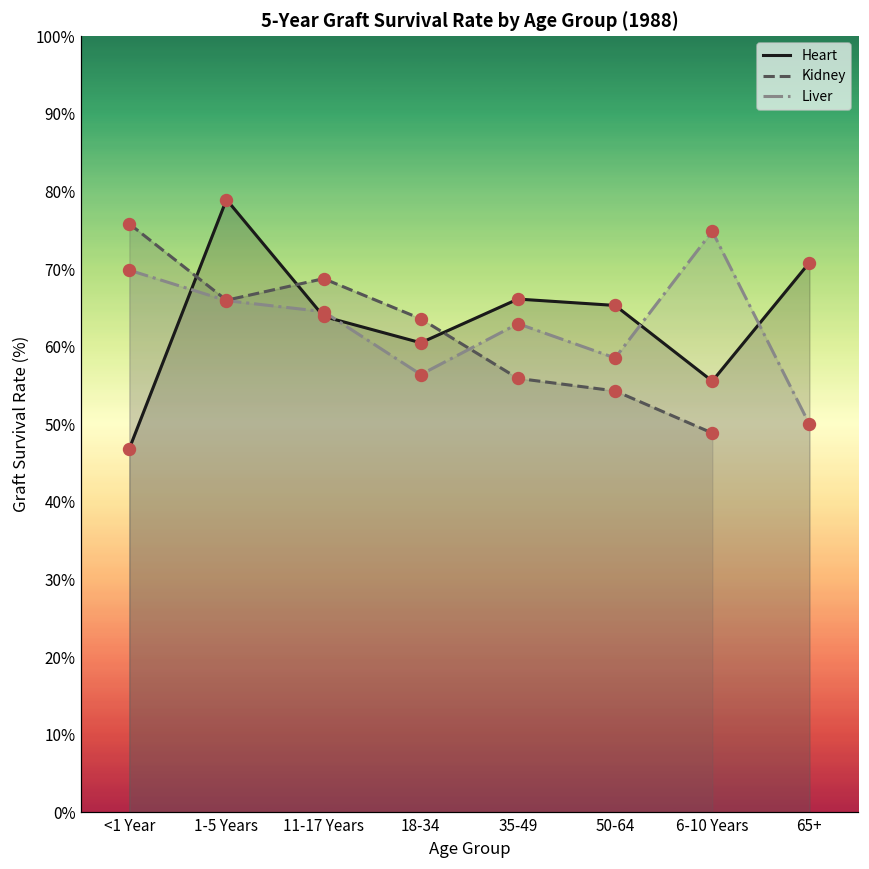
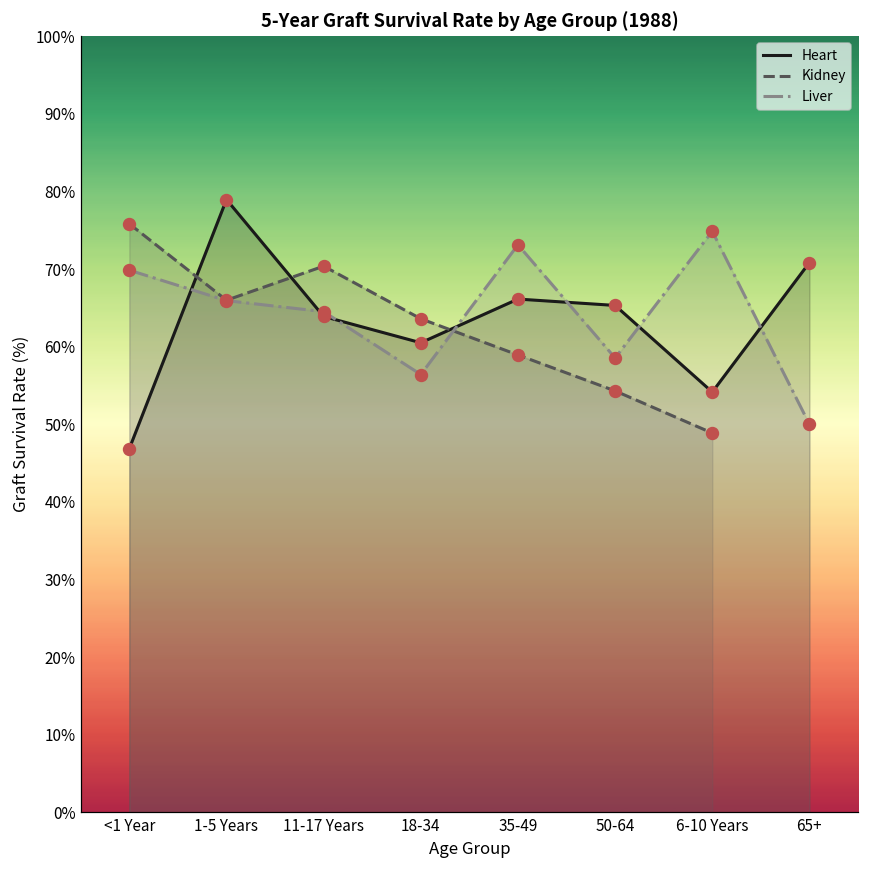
  {
    "Heart": {
      "<1 Year": "47%",
      "1-5 Years": "79%",
      "11-17 Years": "64%",
      "18-34": "61%",
      "35-49": "66%",
      "50-64": "65%",
-     "6-10 Years": "56%",
+     "6-10 Years": "54%",
      "65+": "71%"
    },
    "Kidney": {
      "<1 Year": "76%",
-     "11-17 Years": "69%",
+     "11-17 Years": "70%",
      "18-34": "64%",
-     "35-49": "56%",
+     "35-49": "59%",
      "50-64": "54%",
      "6-10 Years": "49%"
    },
    "Liver": {
      "<1 Year": "70%",
      "11-17 Years": "65%",
      "18-34": "56%",
-     "35-49": "63%",
+     "35-49": "73%",
      "50-64": "59%",
      "6-10 Years": "75%",
      "65+": "50%"
    }
  }
